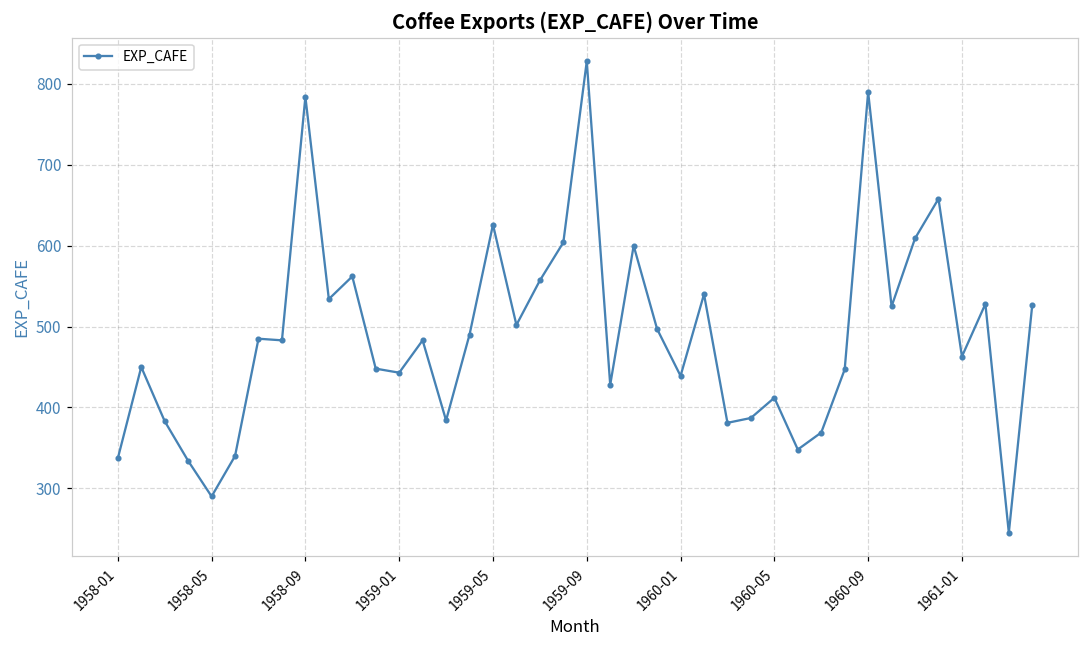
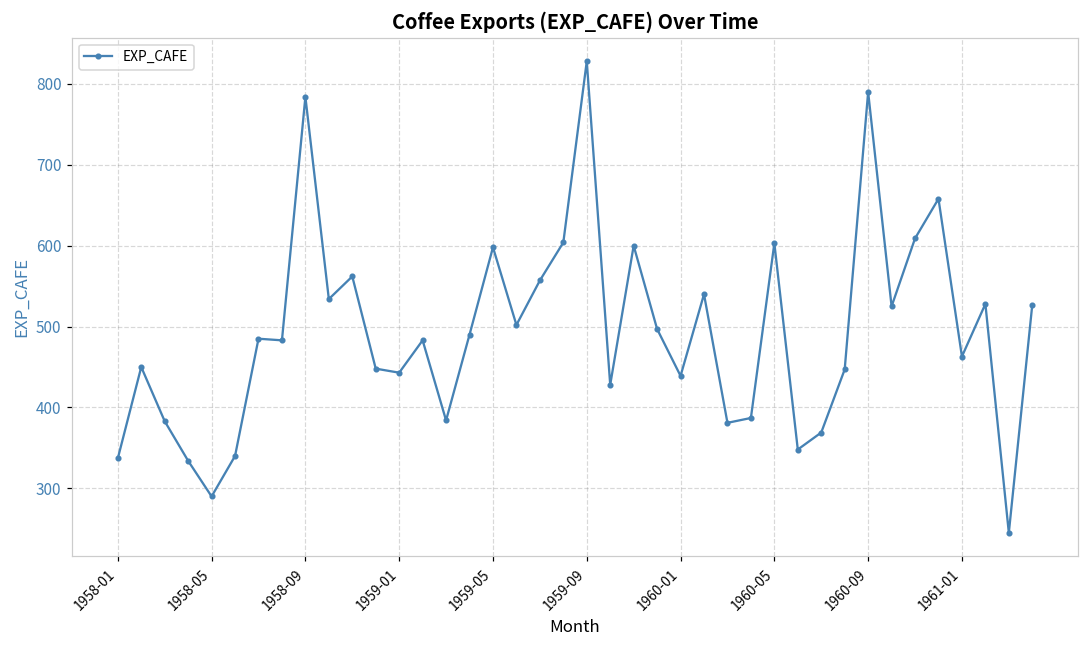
  {
    "1958-01": 340,
    "1958-05": 290,
    "1958-09": 780,
    "1959-01": 440,
-   "1959-05": 630,
+   "1959-05": 600,
    "1959-09": 830,
    "1960-01": 440,
-   "1960-05": 410,
+   "1960-05": 600,
    "1960-09": 790,
    "1961-01": 460
  }
